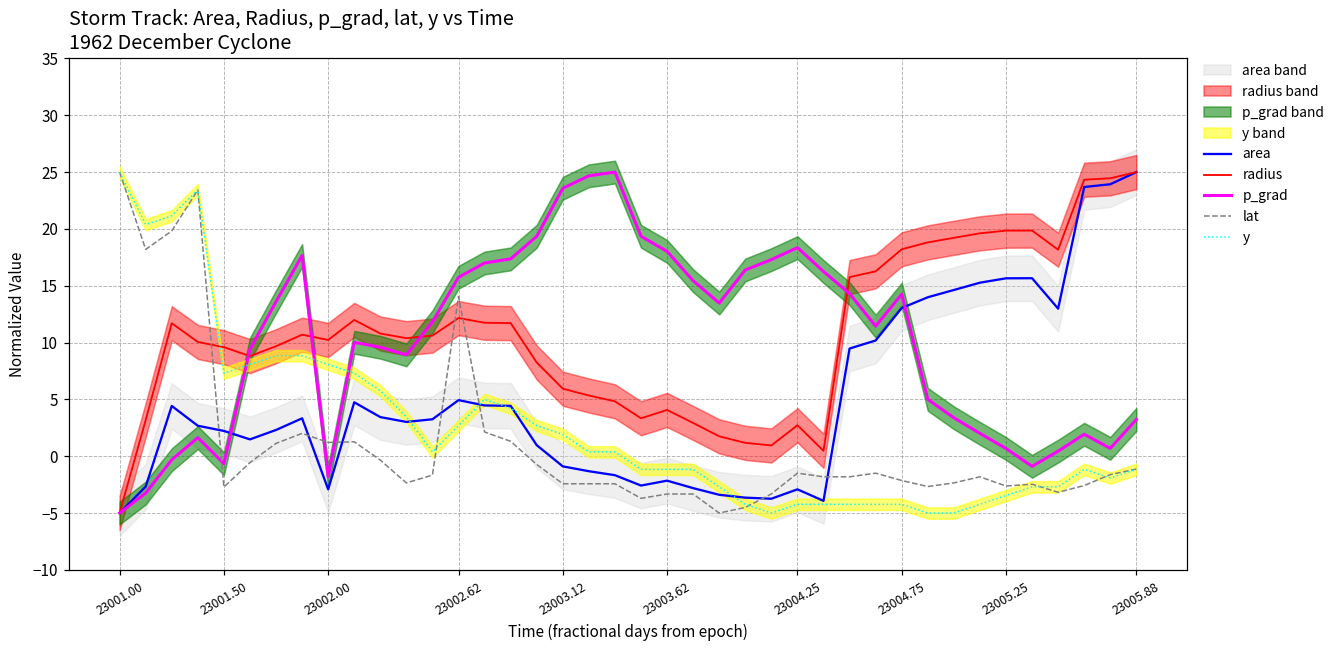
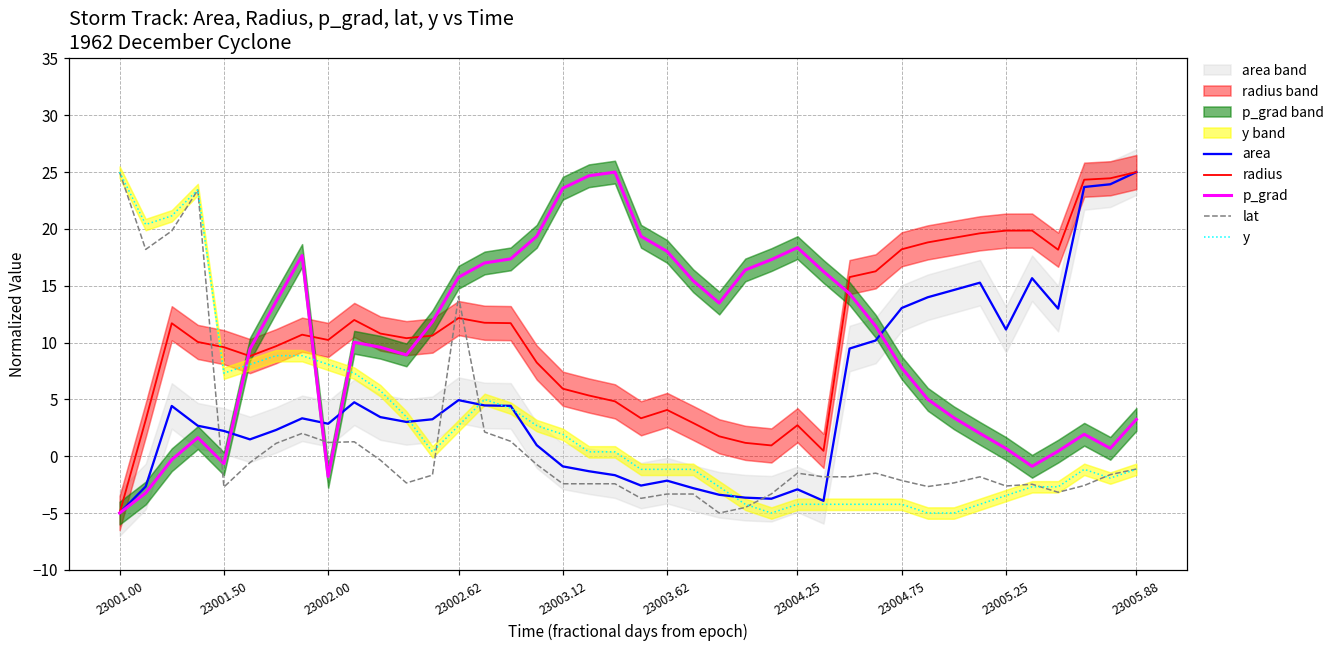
  {
    "area": {
      "23001.50": 2.2,
-     "23002.00": -2.9,
+     "23002.00": 2.9,
      "23002.62": 4.9,
      "23003.12": -0.9,
      "23003.62": -2.2,
      "23004.25": -2.9,
      "23004.75": 13.0,
-     "23005.25": 15.7
+     "23005.25": 11.1
    },
    "p_grad": {
      "23001.50": -0.7,
      "23002.00": -1.8,
      "23002.62": 15.7,
      "23003.12": 23.6,
      "23003.62": 18.0,
      "23004.25": 18.4,
-     "23004.75": 14.3,
+     "23004.75": 7.8,
      "23005.25": 0.7,
      "23005.88": 3.2
    },
    "lat": {
      "23001.50": -2.7,
      "23002.00": 1.2,
      "23002.62": 14.1,
      "23003.12": -2.4,
      "23003.62": -3.3,
      "23004.25": -1.5,
      "23004.75": -2.1,
      "23005.25": -2.6
    },
    "y": {
      "23001.50": 7.3,
      "23002.00": 8.1,
      "23002.62": 2.7,
      "23003.12": 1.9,
      "23003.62": -1.2,
      "23004.25": -4.2,
      "23004.75": -4.2,
      "23005.25": -3.5
    }
  }
